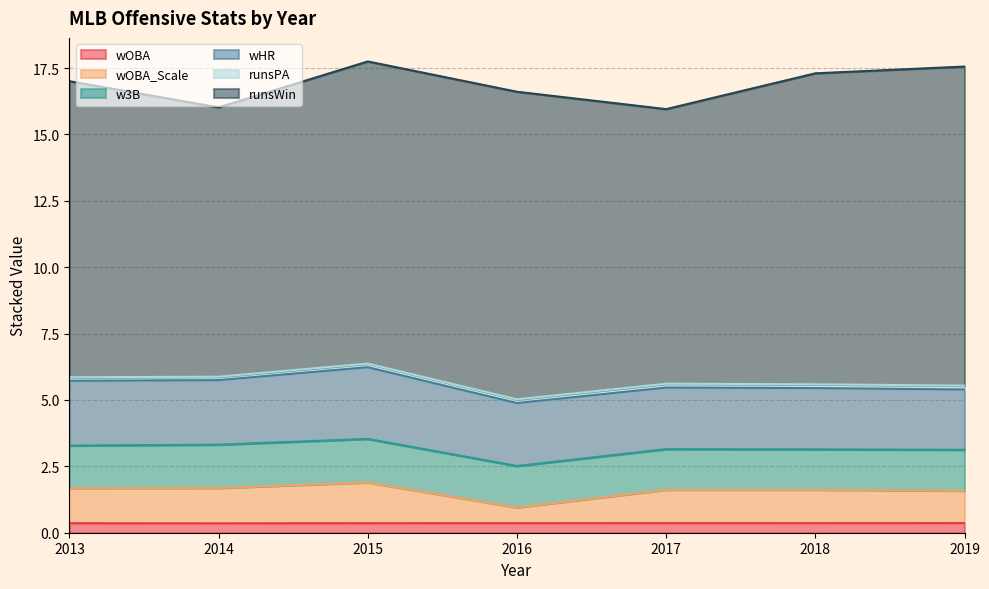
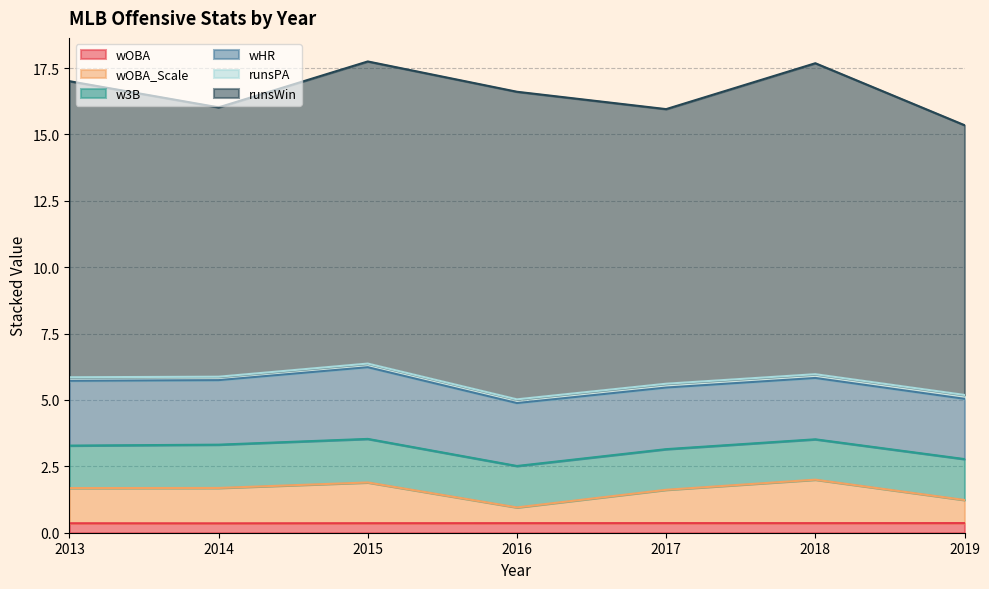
  {
    "wOBA": {
      "2013": 0.4,
      "2014": 0.4,
      "2015": 0.4,
      "2016": 0.4,
      "2017": 0.4,
      "2018": 0.4,
      "2019": 0.4
    },
    "wOBA_Scale": {
      "2013": 1.3,
      "2014": 1.3,
      "2015": 1.5,
      "2016": 0.6,
      "2017": 1.3,
-     "2018": 1.3,
-     "2019": 1.2
+     "2018": 1.6,
+     "2019": 0.9
    },
    "runsPA": {
      "2013": 0.1,
      "2014": 0.1,
      "2015": 0.1,
      "2016": 0.1,
      "2017": 0.1,
      "2018": 0.1,
      "2019": 0.1
    },
    "runsWin": {
      "2013": 11.1,
      "2014": 10.1,
      "2015": 11.4,
      "2016": 11.6,
      "2017": 10.3,
      "2018": 11.7,
-     "2019": 12.0
+     "2019": 10.2
    }
  }
